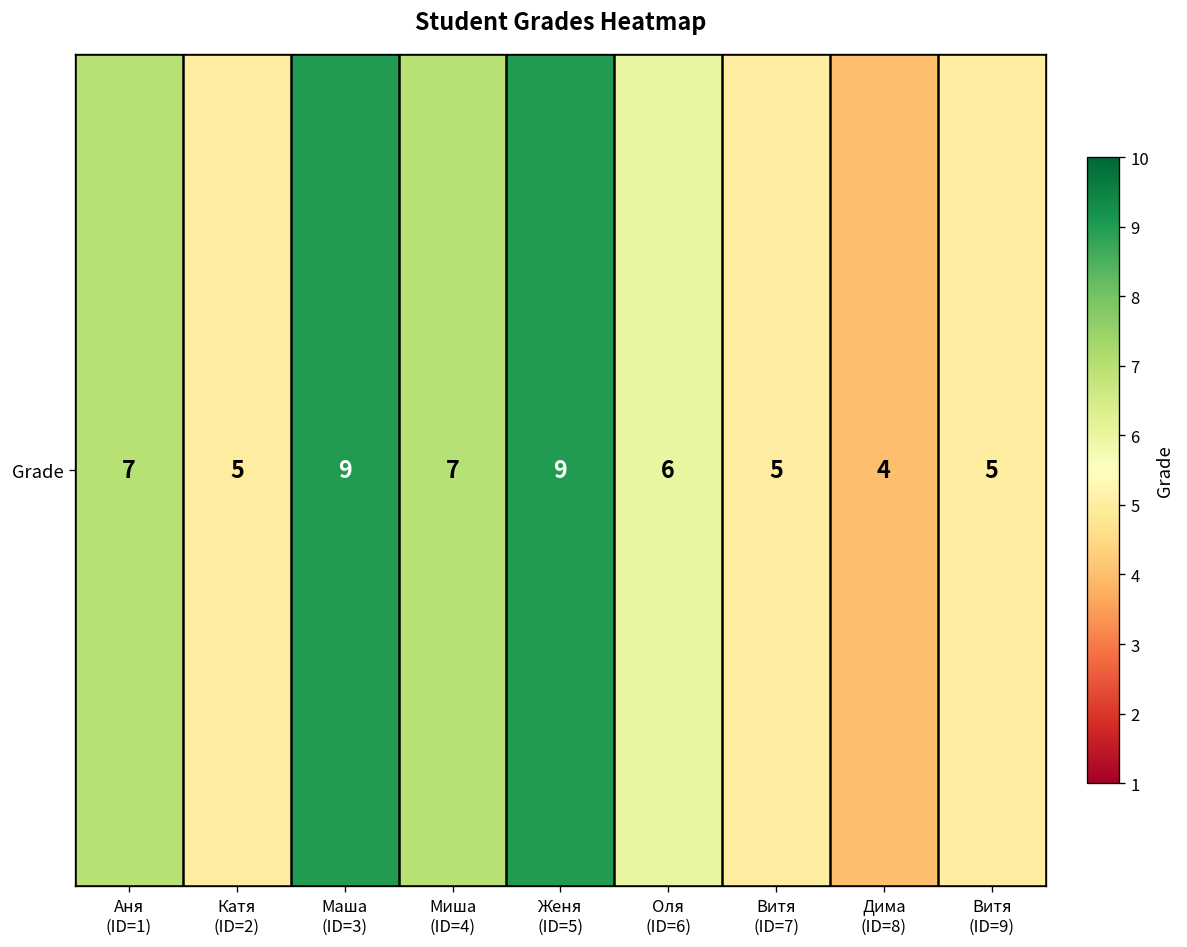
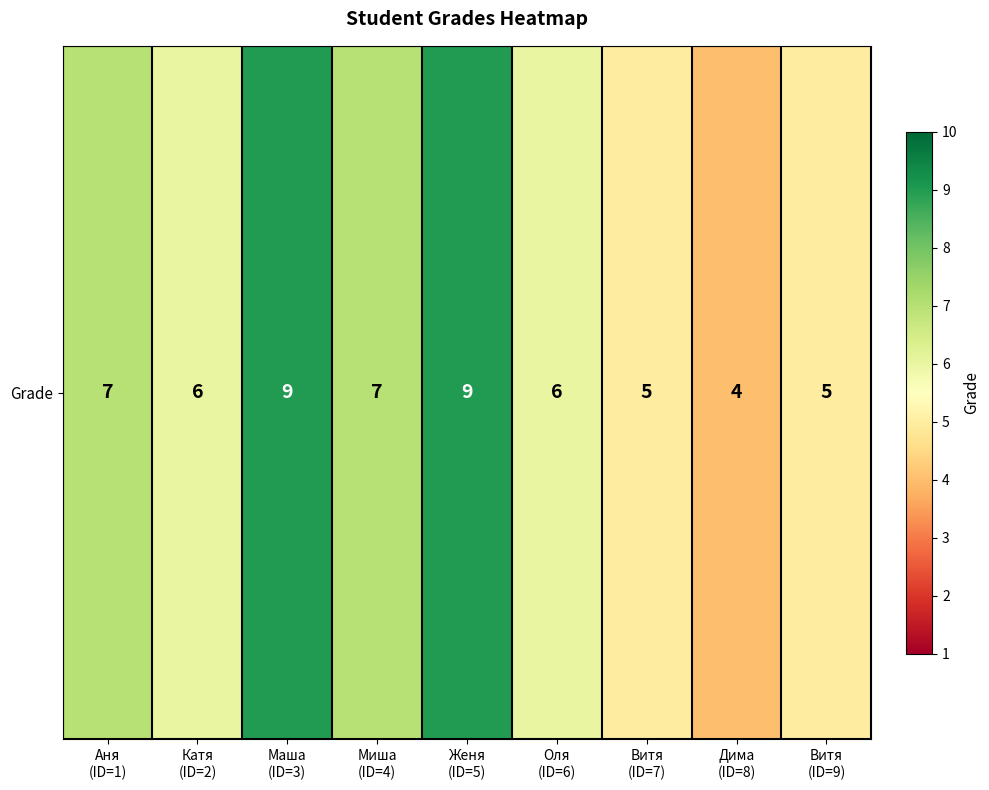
  {
    "Grade": {
      "Аня (ID=1)": 7,
-     "Катя (ID=2)": 5,
+     "Катя (ID=2)": 6,
      "Маша (ID=3)": 9,
      "Миша (ID=4)": 7,
      "Женя (ID=5)": 9,
      "Оля (ID=6)": 6,
      "Витя (ID=7)": 5,
      "Дима (ID=8)": 4,
      "Витя (ID=9)": 5
    }
  }
